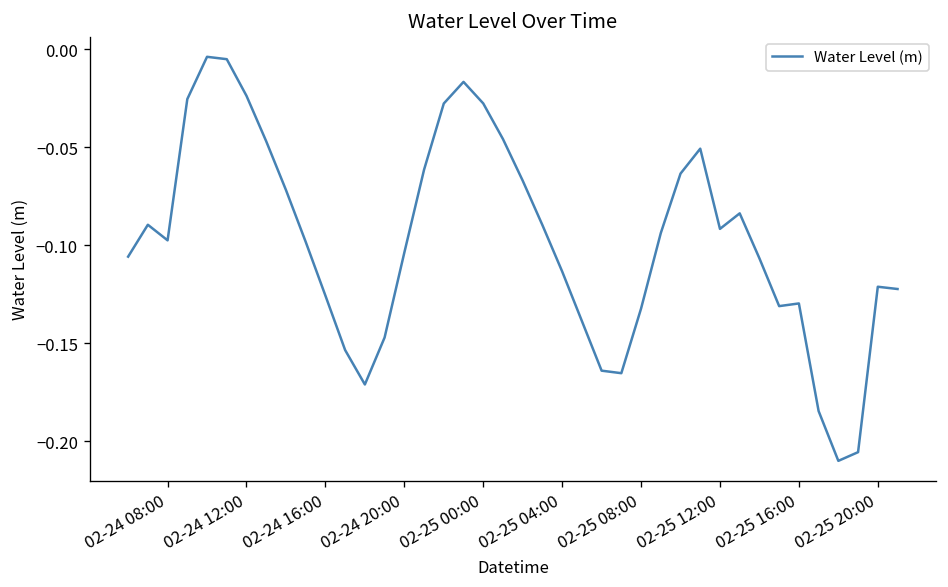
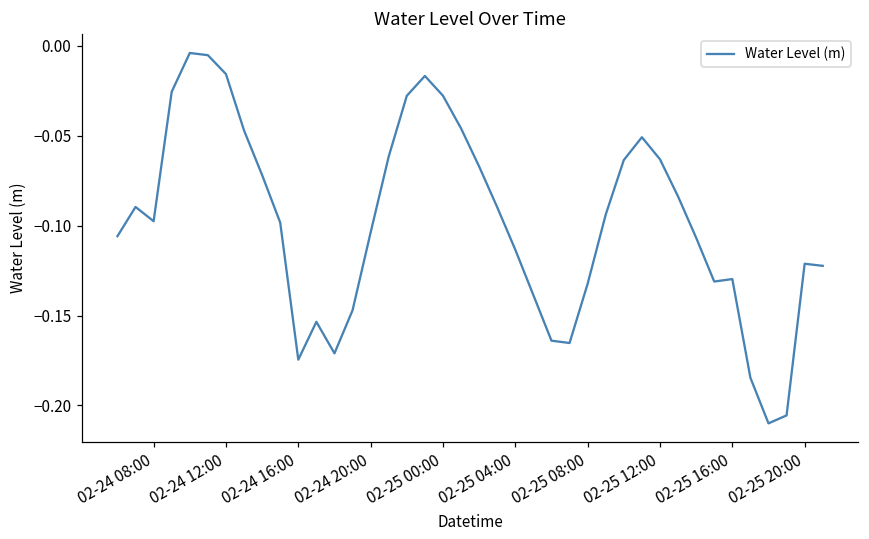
  {
    "02-24 08:00": -0.098,
-   "02-24 12:00": -0.024,
-   "02-24 16:00": -0.126,
+   "02-24 12:00": -0.016,
+   "02-24 16:00": -0.175,
    "02-24 20:00": -0.104,
    "02-25 00:00": -0.028,
    "02-25 04:00": -0.113,
    "02-25 08:00": -0.132,
-   "02-25 12:00": -0.092,
+   "02-25 12:00": -0.063,
    "02-25 16:00": -0.130,
    "02-25 20:00": -0.121
  }
